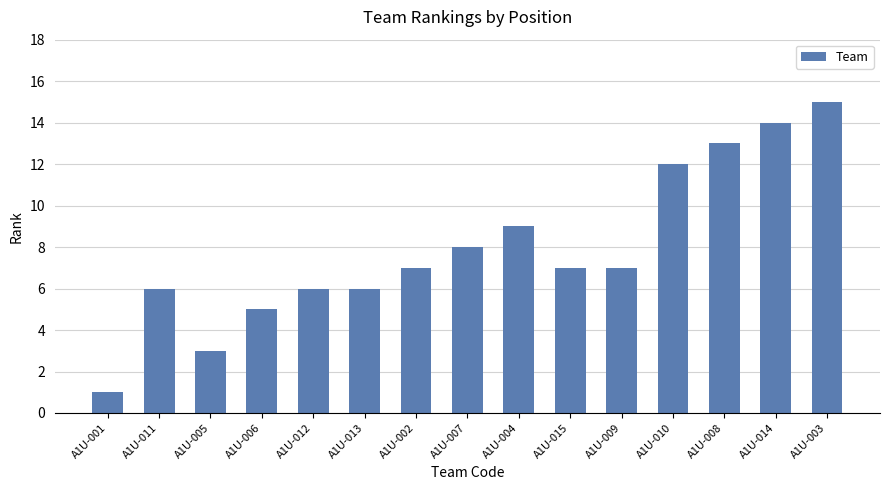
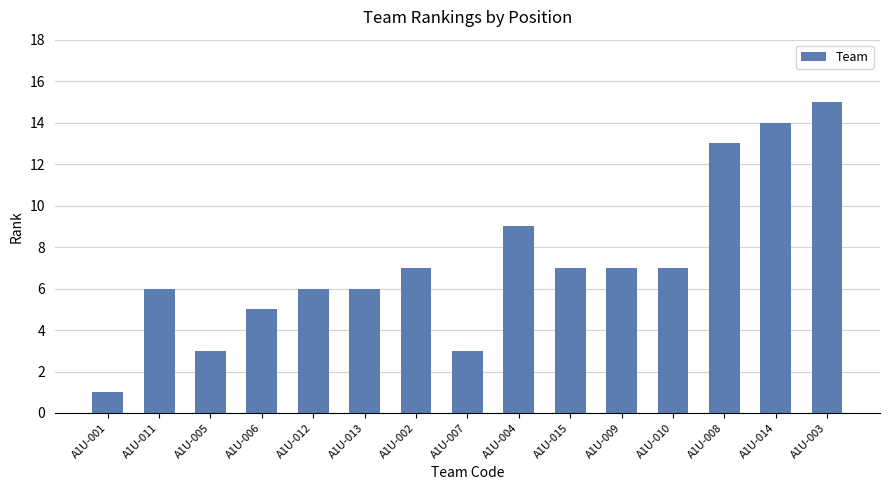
  {
    "A1U-001": 1,
    "A1U-011": 6,
    "A1U-005": 3,
    "A1U-006": 5,
    "A1U-012": 6,
    "A1U-013": 6,
    "A1U-002": 7,
-   "A1U-007": 8,
+   "A1U-007": 3,
    "A1U-004": 9,
    "A1U-015": 7,
    "A1U-009": 7,
-   "A1U-010": 12,
+   "A1U-010": 7,
    "A1U-008": 13,
    "A1U-014": 14,
    "A1U-003": 15
  }
